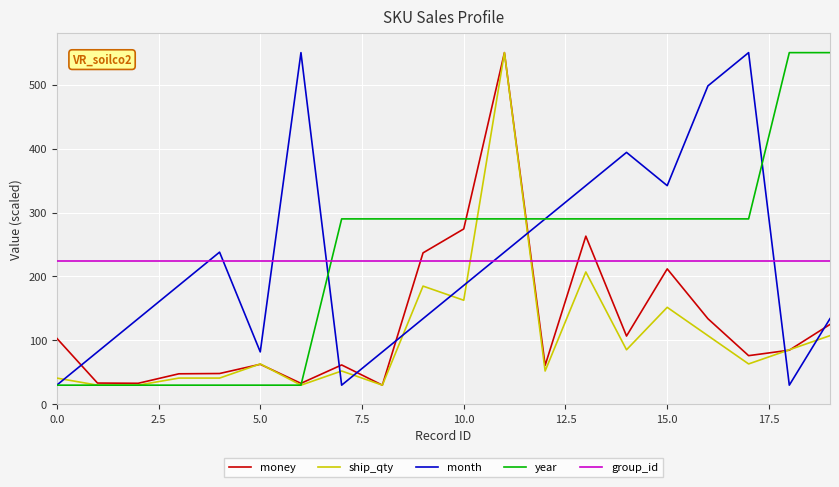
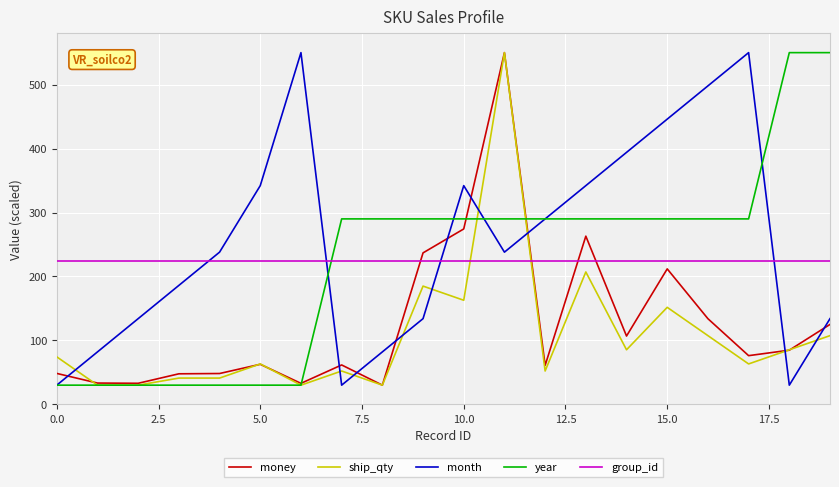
  {
    "money": {
-     "0.0": 100,
+     "0.0": 50,
      "10.0": 270,
      "15.0": 210
    },
    "ship_qty": {
-     "0.0": 40,
+     "0.0": 70,
      "10.0": 160,
      "15.0": 150
    },
    "month": {
-     "5.0": 80,
-     "10.0": 190,
-     "15.0": 340
+     "5.0": 340,
+     "10.0": 340,
+     "15.0": 450
    },
    "year": {
      "5.0": 30,
      "10.0": 290,
      "15.0": 290
    },
    "group_id": {
      "0.0": 220,
      "5.0": 220,
      "10.0": 220,
      "15.0": 220
    }
  }
